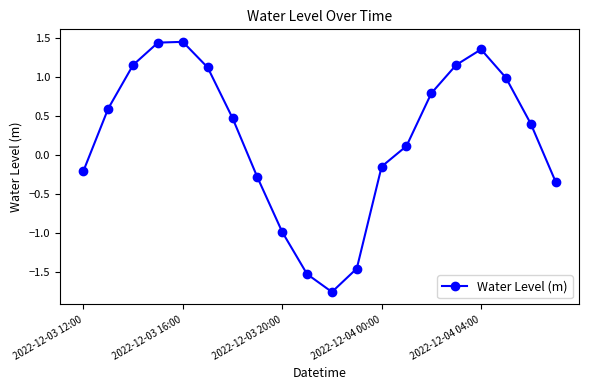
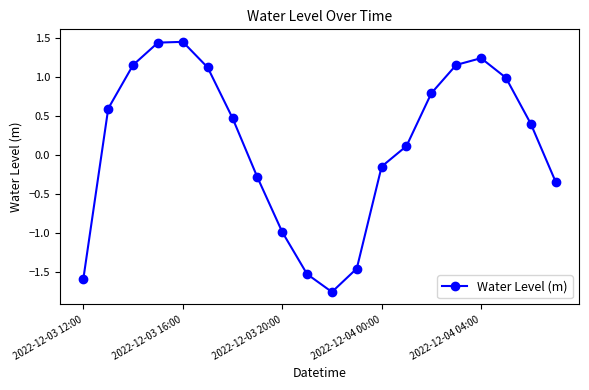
  {
-   "2022-12-03 12:00": -0.2,
+   "2022-12-03 12:00": -1.6,
    "2022-12-03 16:00": 1.5,
    "2022-12-03 20:00": -1.0,
    "2022-12-04 00:00": -0.1,
-   "2022-12-04 04:00": 1.4
+   "2022-12-04 04:00": 1.2
  }
